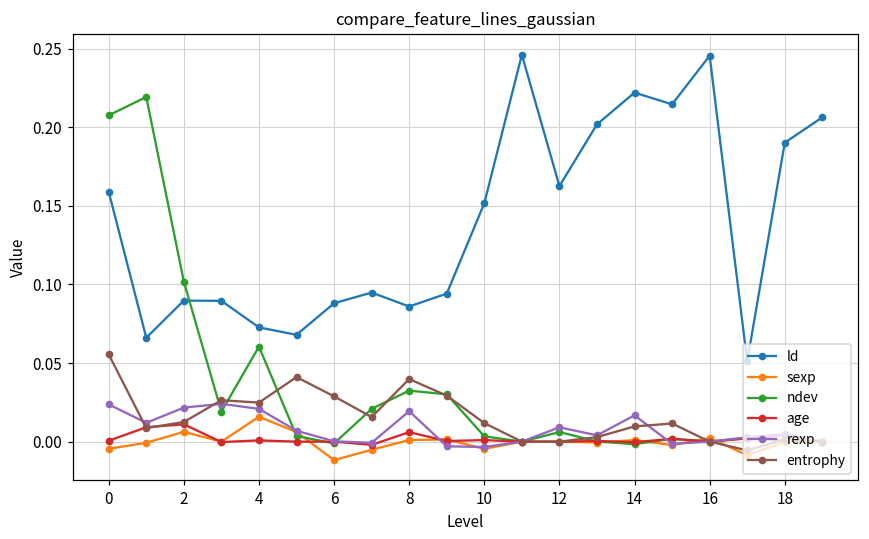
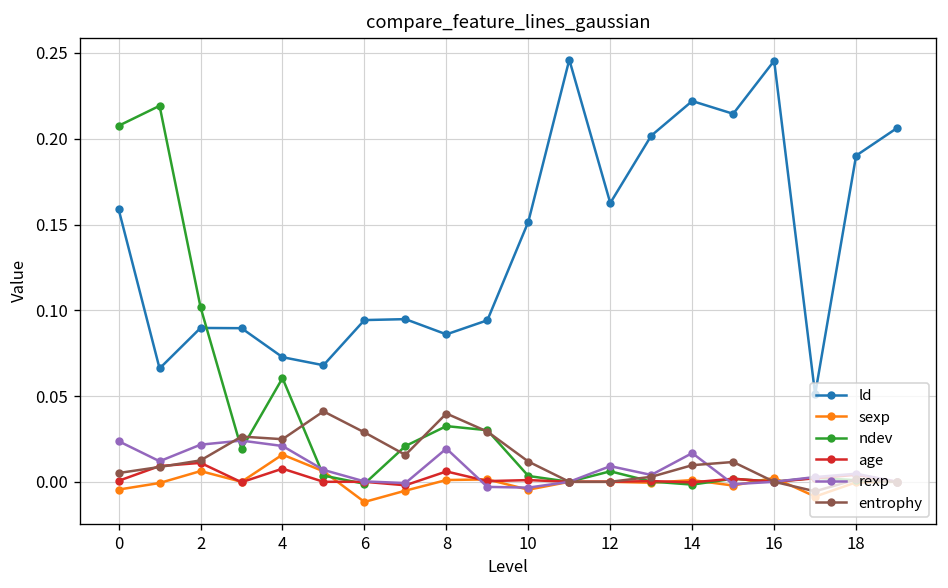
  {
    "ld": {
      "0": 0.159,
      "2": 0.090,
      "4": 0.073,
-     "6": 0.088,
+     "6": 0.094,
      "8": 0.086,
      "10": 0.152,
      "12": 0.163,
      "14": 0.222,
      "16": 0.245,
      "18": 0.190
    },
    "sexp": {
      "0": -0.005,
      "2": 0.006,
      "4": 0.016,
      "6": -0.012,
      "8": 0.001,
      "16": 0.002
    },
    "ndev": {
      "0": 0.208,
      "2": 0.102,
      "4": 0.060,
      "8": 0.032,
      "10": 0.003,
      "12": 0.006
    },
    "age": {
      "0": 0.001,
-     "4": 0.001,
+     "4": 0.008,
      "8": 0.006,
      "10": 0.001
    },
    "rexp": {
      "0": 0.024,
      "2": 0.022,
      "4": 0.021,
      "8": 0.019,
      "12": 0.009,
      "14": 0.017
    },
    "entrophy": {
-     "0": 0.055,
+     "0": 0.005,
      "4": 0.025,
      "6": 0.029,
      "8": 0.040,
      "10": 0.012,
      "14": 0.010
    }
  }
